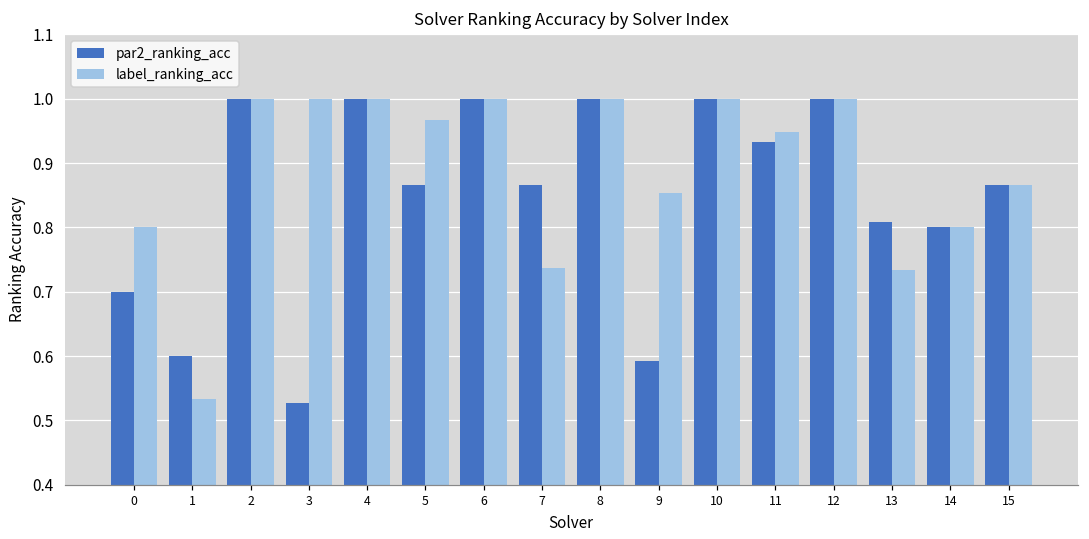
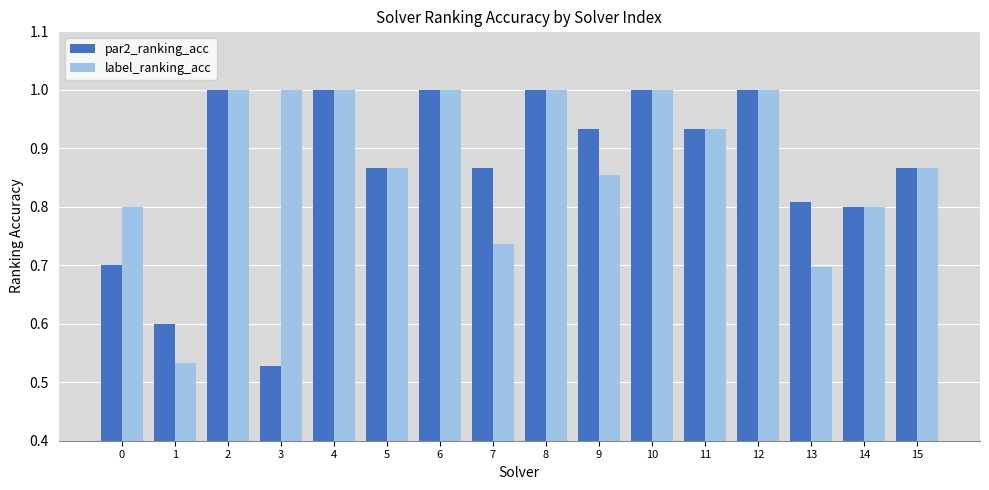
  {
    "par2_ranking_acc": {
      "0": 0.70,
      "1": 0.60,
      "2": 1.00,
      "3": 0.53,
      "4": 1.00,
      "5": 0.87,
      "6": 1.00,
      "7": 0.87,
      "8": 1.00,
-     "9": 0.59,
+     "9": 0.93,
      "10": 1.00,
      "11": 0.93,
      "12": 1.00,
      "13": 0.81,
      "14": 0.80,
      "15": 0.87
    },
    "label_ranking_acc": {
      "0": 0.80,
      "1": 0.53,
      "2": 1.00,
      "3": 1.00,
      "4": 1.00,
-     "5": 0.97,
+     "5": 0.87,
      "6": 1.00,
      "7": 0.74,
      "8": 1.00,
      "9": 0.85,
      "10": 1.00,
-     "11": 0.95,
+     "11": 0.93,
      "12": 1.00,
-     "13": 0.73,
+     "13": 0.70,
      "14": 0.80,
      "15": 0.87
    }
  }
